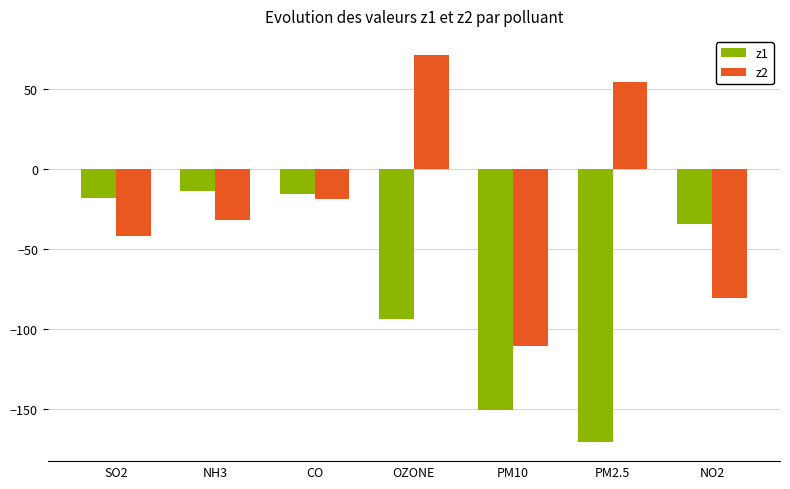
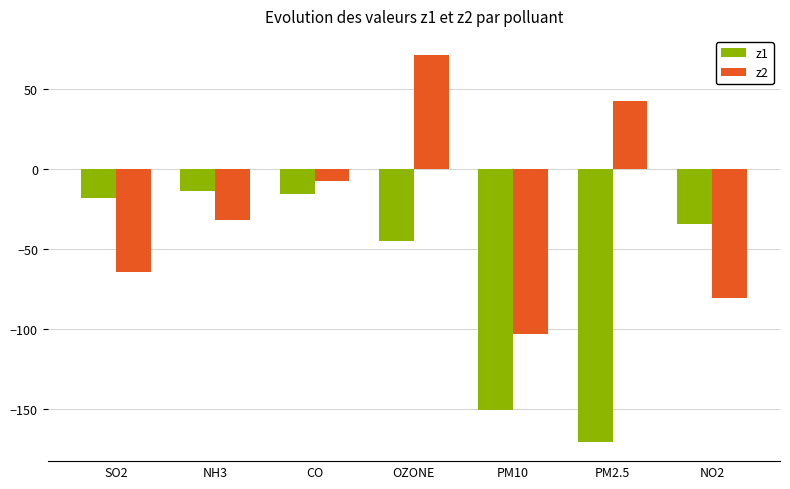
  {
    "z1": {
      "SO2": -18,
      "NH3": -14,
      "CO": -15,
-     "OZONE": -93,
+     "OZONE": -45,
      "PM10": -150,
      "PM2.5": -170,
      "NO2": -34
    },
    "z2": {
-     "SO2": -42,
+     "SO2": -64,
      "NH3": -32,
-     "CO": -18,
+     "CO": -8,
      "OZONE": 71,
-     "PM10": -110,
-     "PM2.5": 55,
+     "PM10": -103,
+     "PM2.5": 42,
      "NO2": -81
    }
  }
